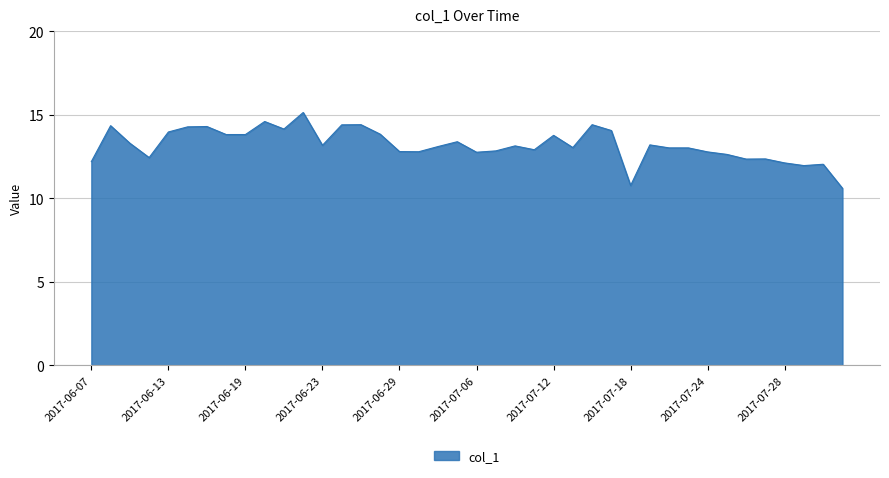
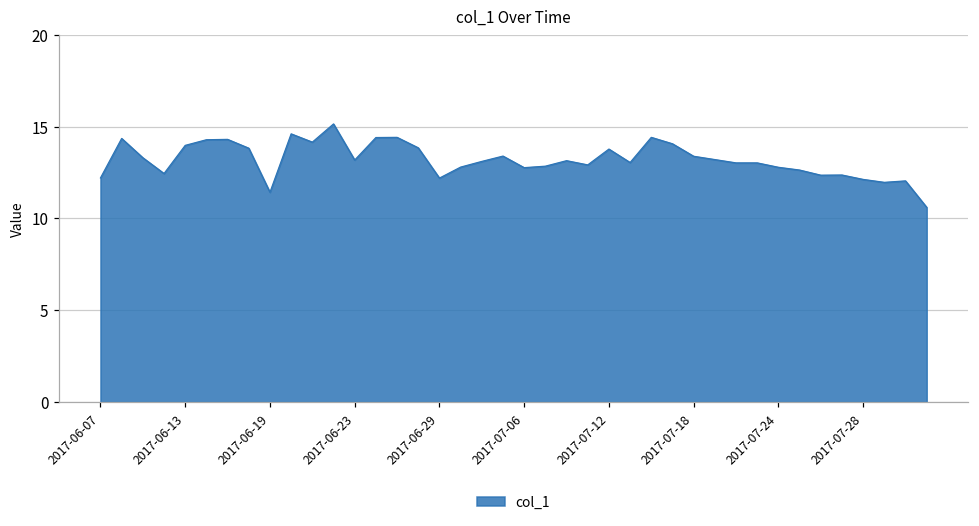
  {
    "2017-06-07": 12.2,
    "2017-06-13": 14.0,
-   "2017-06-19": 13.8,
+   "2017-06-19": 11.4,
    "2017-06-23": 13.2,
-   "2017-06-29": 12.8,
+   "2017-06-29": 12.2,
    "2017-07-06": 12.8,
    "2017-07-12": 13.8,
-   "2017-07-18": 10.8,
+   "2017-07-18": 13.4,
    "2017-07-24": 12.8,
    "2017-07-28": 12.1
  }
